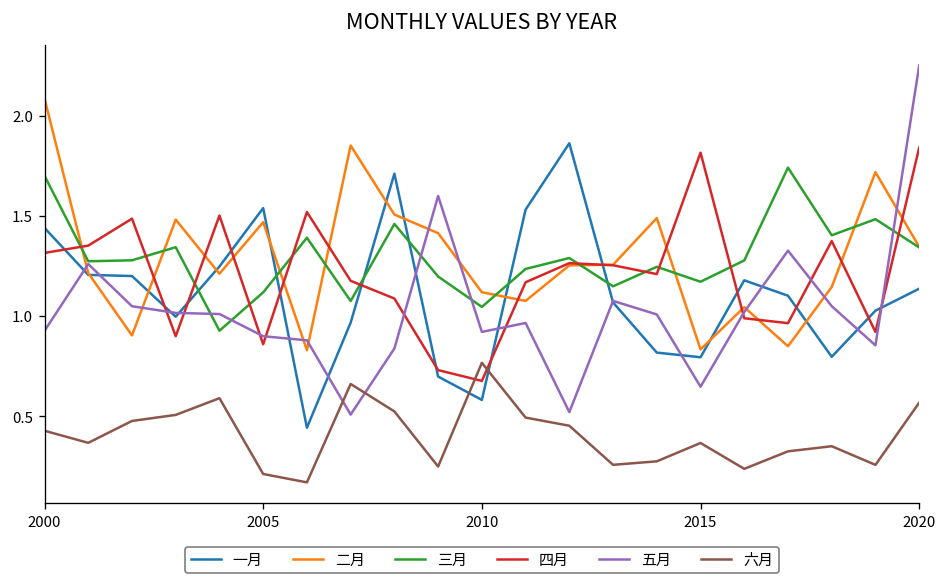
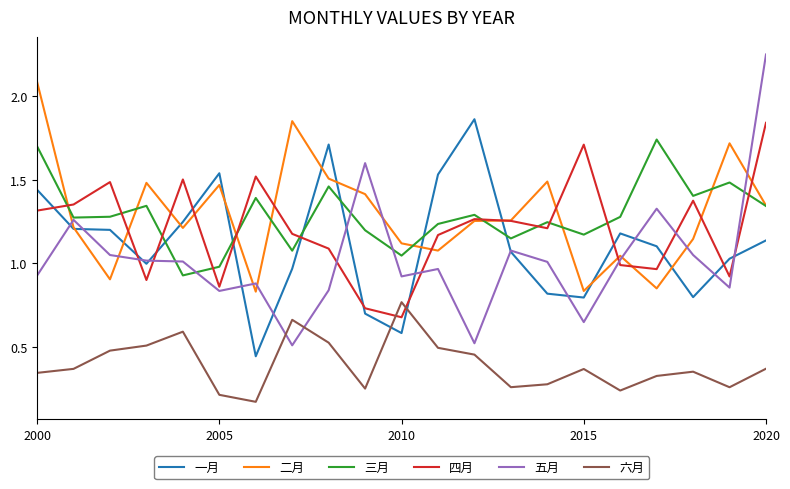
  {
    "一月": {
      "2000": 1.44,
      "2005": 1.54,
      "2010": 0.58,
      "2015": 0.80,
      "2020": 1.14
    },
    "二月": {
      "2000": 2.09,
      "2005": 1.47,
      "2010": 1.12,
      "2015": 0.83
    },
    "三月": {
      "2000": 1.70,
-     "2005": 1.12,
+     "2005": 0.98,
      "2010": 1.05,
      "2015": 1.17
    },
    "四月": {
      "2000": 1.32,
      "2005": 0.86,
      "2010": 0.68,
-     "2015": 1.82,
+     "2015": 1.71,
      "2020": 1.84
    },
    "五月": {
      "2000": 0.93,
-     "2005": 0.90,
+     "2005": 0.83,
      "2010": 0.92,
      "2015": 0.65,
      "2020": 2.25
    },
    "六月": {
-     "2000": 0.43,
+     "2000": 0.34,
      "2005": 0.21,
      "2010": 0.77,
      "2015": 0.37,
-     "2020": 0.57
+     "2020": 0.37
    }
  }
